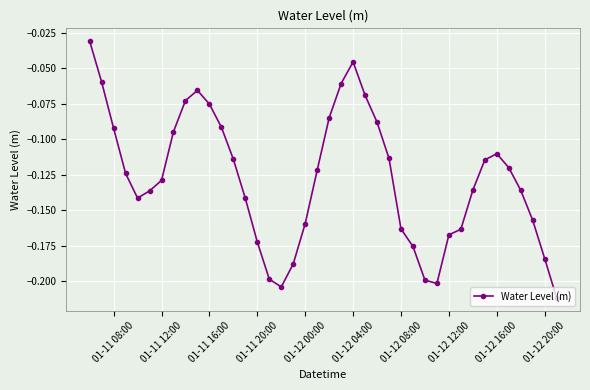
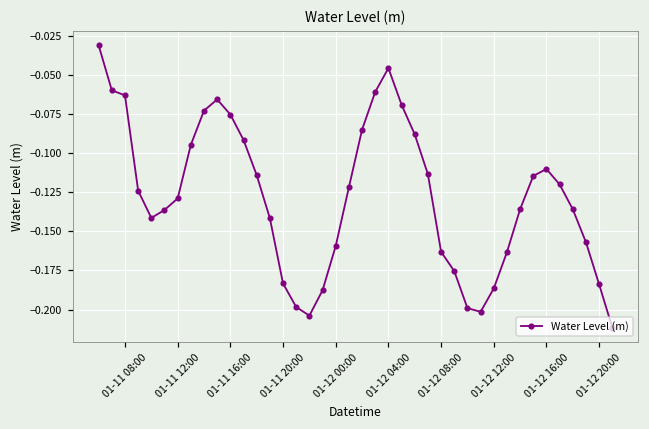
  {
-   "01-11 08:00": -0.092,
+   "01-11 08:00": -0.063,
    "01-11 12:00": -0.129,
    "01-11 16:00": -0.075,
-   "01-11 20:00": -0.172,
+   "01-11 20:00": -0.183,
    "01-12 00:00": -0.159,
    "01-12 04:00": -0.046,
    "01-12 08:00": -0.163,
-   "01-12 12:00": -0.167,
+   "01-12 12:00": -0.186,
    "01-12 16:00": -0.110,
    "01-12 20:00": -0.184
  }
